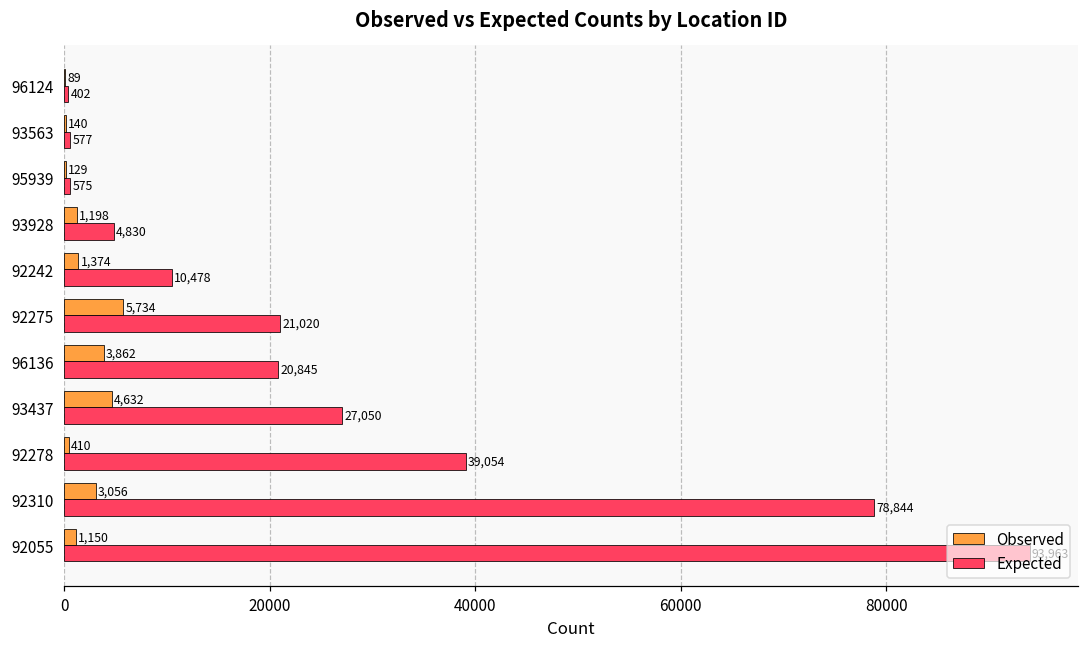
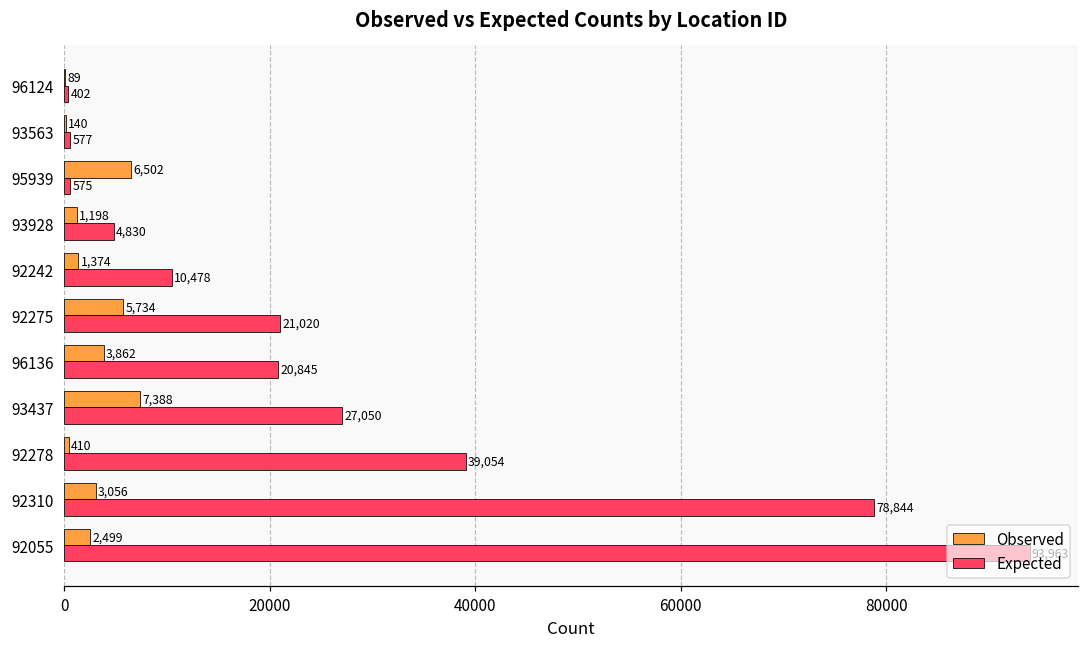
  {
    "Observed": {
      "96124": "89",
      "93563": "140",
-     "95939": "129",
+     "95939": "6,502",
      "93928": "1,198",
      "92242": "1,374",
      "92275": "5,734",
      "96136": "3,862",
-     "93437": "4,632",
+     "93437": "7,388",
      "92278": "410",
      "92310": "3,056",
-     "92055": "1,150"
+     "92055": "2,499"
    },
    "Expected": {
      "96124": "402",
      "93563": "577",
      "95939": "575",
      "93928": "4,830",
      "92242": "10,478",
      "92275": "21,020",
      "96136": "20,845",
      "93437": "27,050",
      "92278": "39,054",
      "92310": "78,844"
    }
  }
